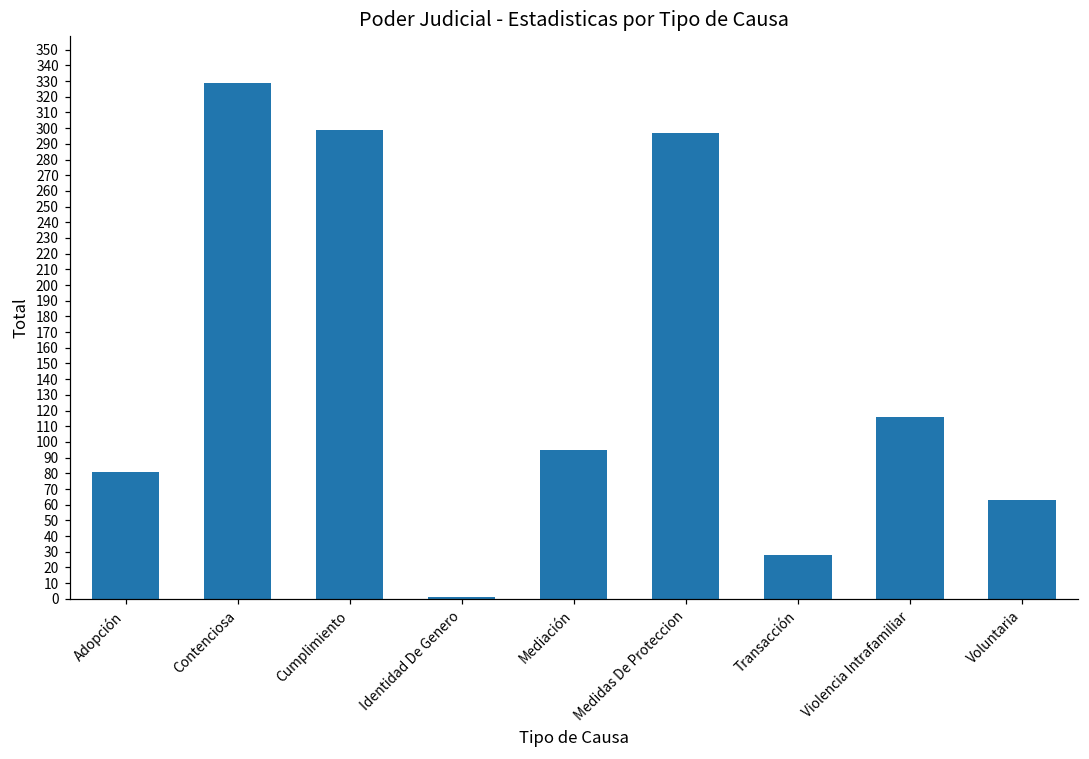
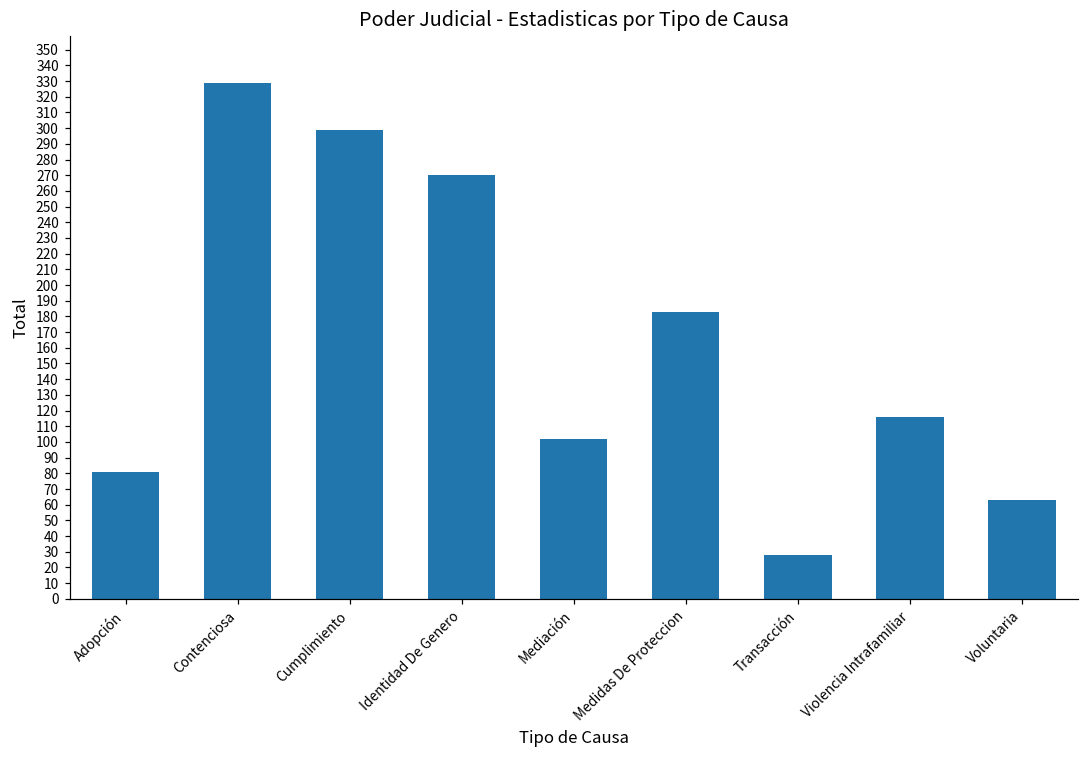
  {
    "Adopción": 81,
    "Contenciosa": 329,
    "Cumplimiento": 299,
-   "Identidad De Genero": 1,
-   "Mediación": 95,
-   "Medidas De Proteccion": 297,
+   "Identidad De Genero": 270,
+   "Mediación": 102,
+   "Medidas De Proteccion": 183,
    "Transacción": 28,
    "Violencia Intrafamiliar": 116,
    "Voluntaria": 63
  }
